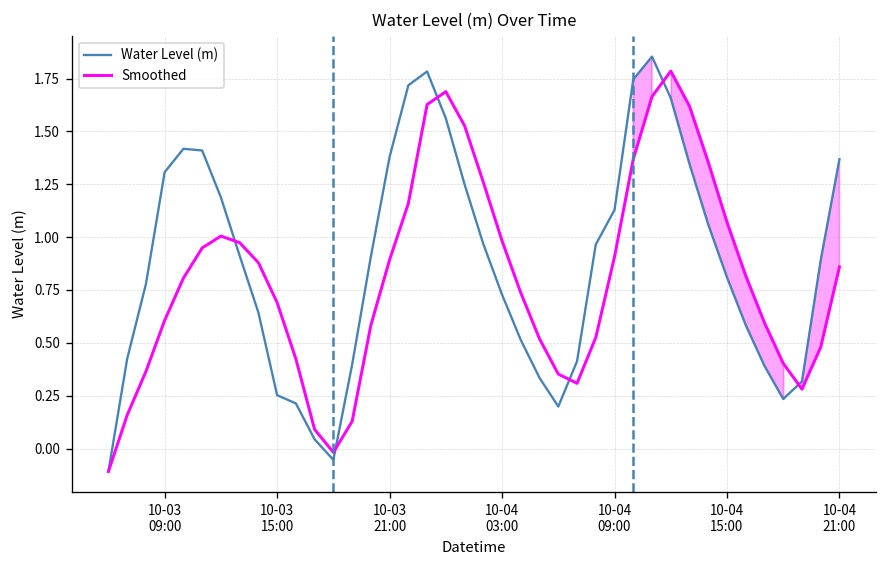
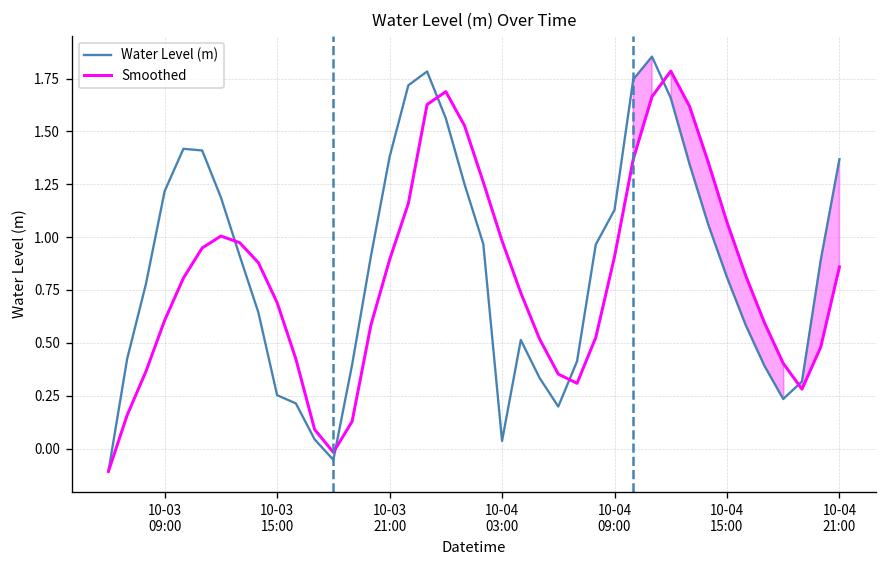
  {
    "Water Level (m)": {
-     "10-03 09:00": 1.31,
+     "10-03 09:00": 1.22,
      "10-03 15:00": 0.25,
      "10-03 21:00": 1.38,
-     "10-04 03:00": 0.73,
+     "10-04 03:00": 0.04,
      "10-04 09:00": 1.13,
      "10-04 15:00": 0.81,
      "10-04 21:00": 1.37
    }
  }
